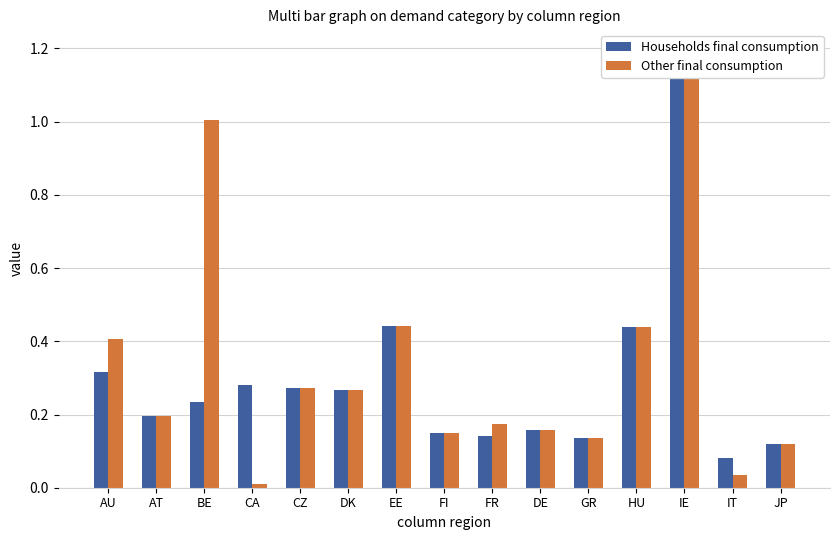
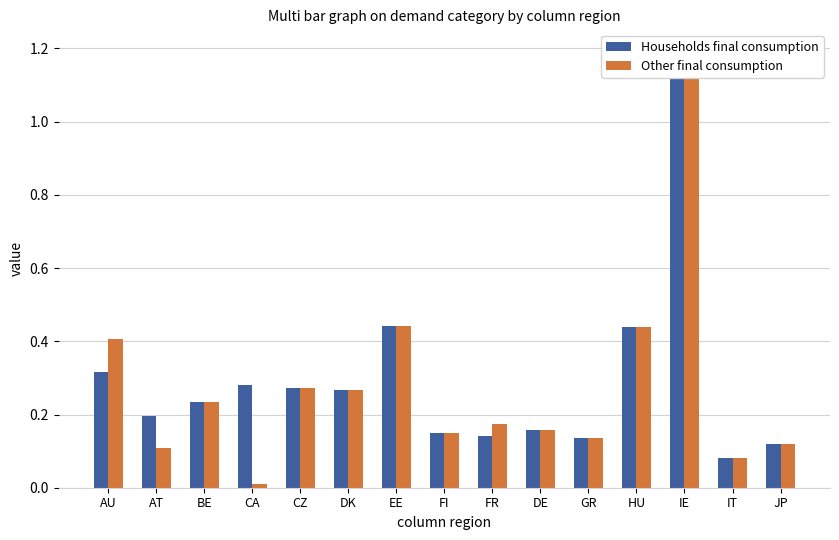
  {
    "Households final consumption": {
      "AU": 0.32,
      "AT": 0.20,
      "BE": 0.23,
      "CA": 0.28,
      "CZ": 0.27,
      "DK": 0.27,
      "EE": 0.44,
      "FI": 0.15,
      "FR": 0.14,
      "DE": 0.16,
      "GR": 0.13,
      "HU": 0.44,
      "IT": 0.08,
      "JP": 0.12
    },
    "Other final consumption": {
      "AU": 0.41,
-     "AT": 0.20,
-     "BE": 1.00,
+     "AT": 0.11,
+     "BE": 0.23,
      "CA": 0.01,
      "CZ": 0.27,
      "DK": 0.27,
      "EE": 0.44,
      "FI": 0.15,
      "FR": 0.17,
      "DE": 0.16,
      "GR": 0.13,
      "HU": 0.44,
-     "IT": 0.04,
+     "IT": 0.08,
      "JP": 0.12
    }
  }
